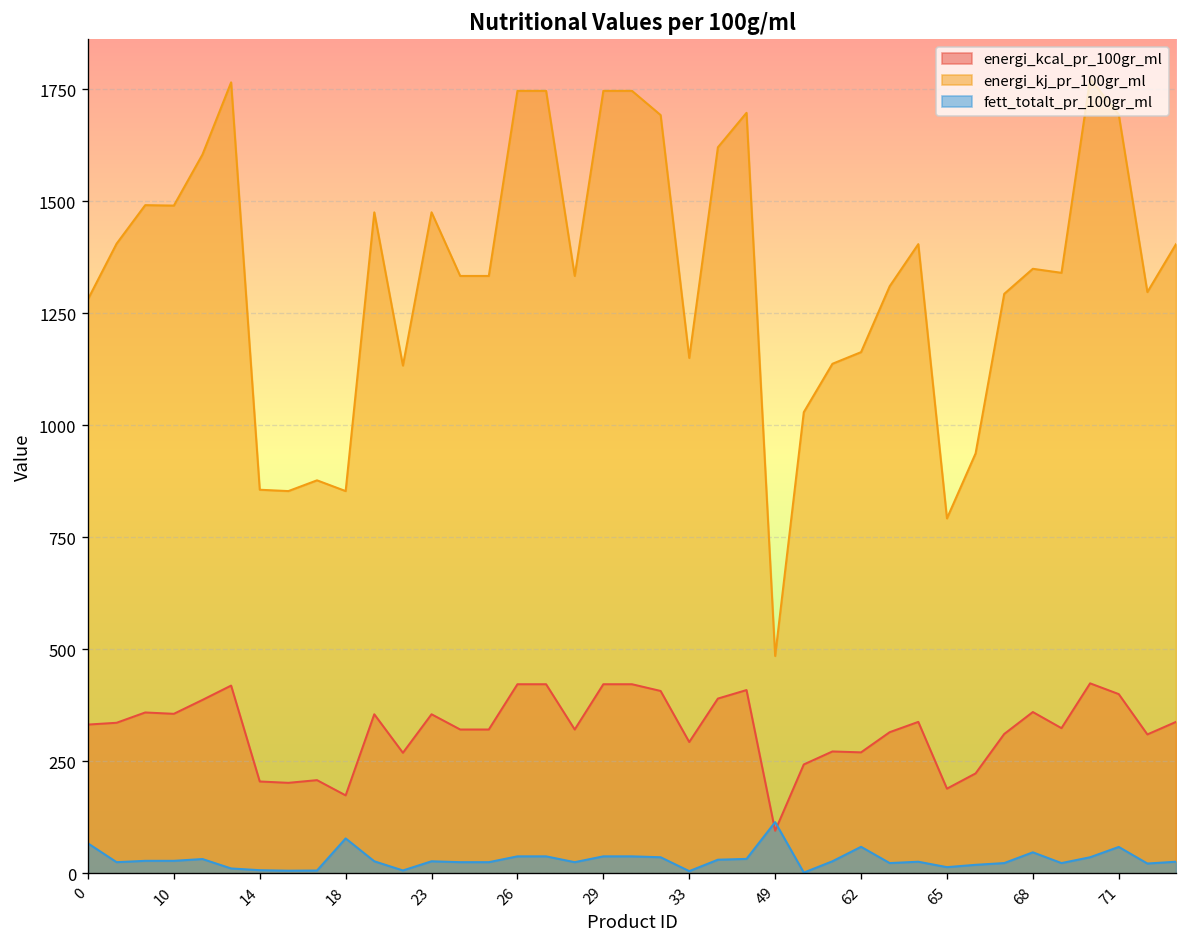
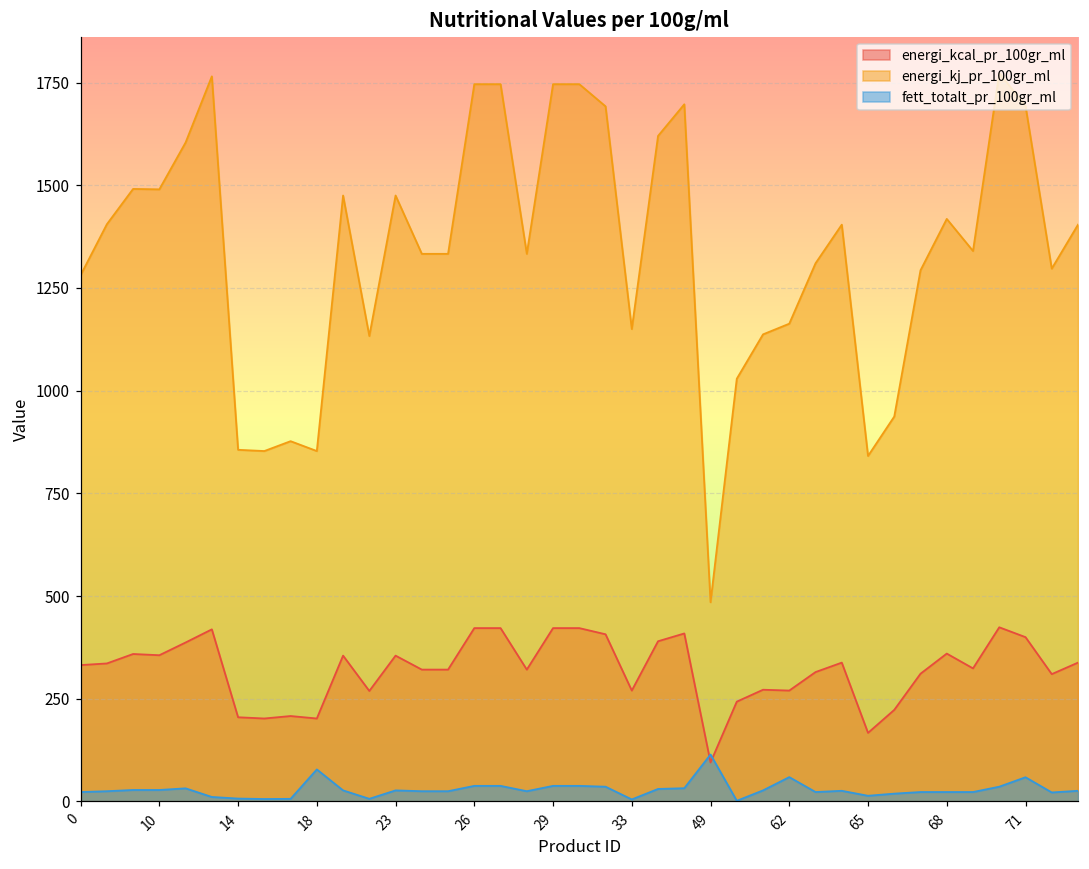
  {
    "energi_kcal_pr_100gr_ml": {
      "0": 330,
-     "18": 170,
-     "33": 290,
+     "18": 200,
+     "33": 270,
      "49": 100,
      "62": 270,
-     "65": 190,
+     "65": 170,
      "68": 360,
      "71": 400
    },
    "energi_kj_pr_100gr_ml": {
      "0": 1280,
      "18": 850,
      "33": 1150,
      "49": 490,
      "62": 1160,
-     "65": 790,
-     "68": 1350
+     "65": 840,
+     "68": 1420
    },
    "fett_totalt_pr_100gr_ml": {
-     "0": 70,
+     "0": 20,
      "18": 80,
      "33": 10,
      "49": 110,
      "62": 60,
      "65": 10,
-     "68": 50,
+     "68": 20,
      "71": 60
    }
  }
